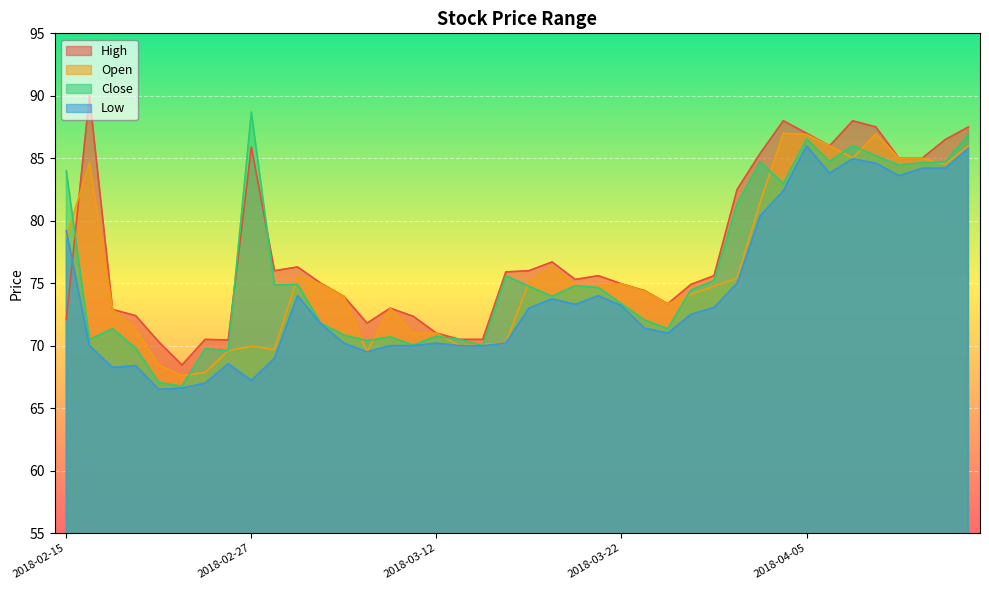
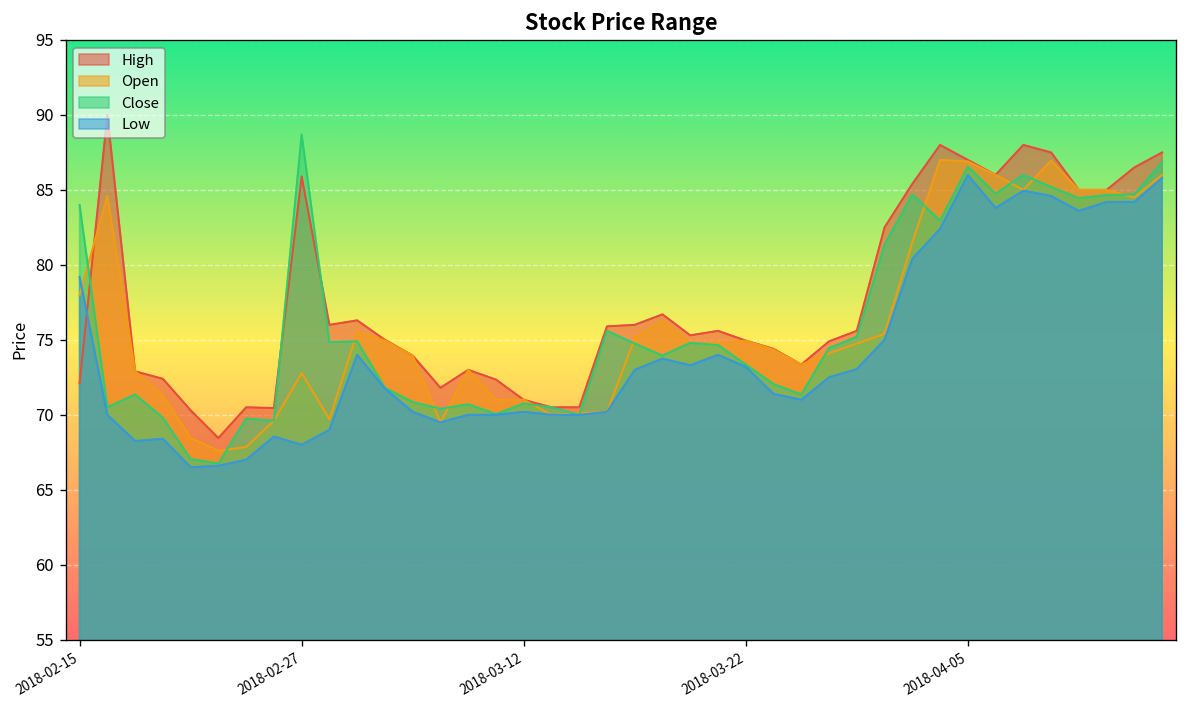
  {
    "High": {
      "2018-02-15": 72.1,
      "2018-02-27": 85.9
    },
    "Open": {
-     "2018-02-15": 78.7,
-     "2018-02-27": 70.0
+     "2018-02-15": 78.0,
+     "2018-02-27": 72.8
    },
    "Close": {
      "2018-02-15": 84.0,
      "2018-02-27": 88.7,
      "2018-03-12": 70.8,
      "2018-04-05": 86.6
    },
    "Low": {
      "2018-02-15": 79.2,
-     "2018-02-27": 67.2,
+     "2018-02-27": 68.0,
      "2018-03-12": 70.2,
      "2018-04-05": 86.0
    }
  }
